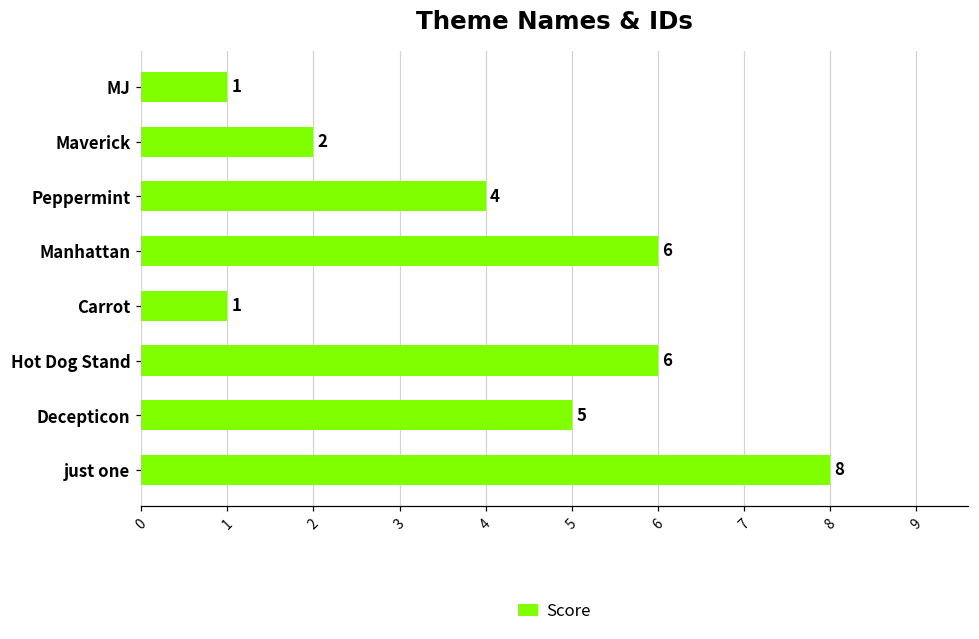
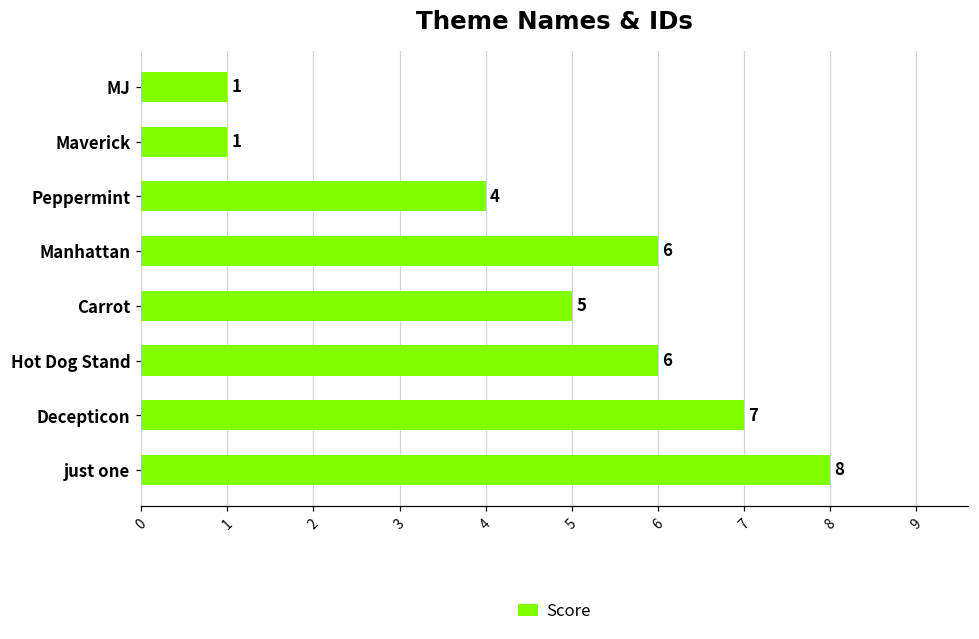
  {
    "MJ": 1,
-   "Maverick": 2,
+   "Maverick": 1,
    "Peppermint": 4,
    "Manhattan": 6,
-   "Carrot": 1,
+   "Carrot": 5,
    "Hot Dog Stand": 6,
-   "Decepticon": 5,
+   "Decepticon": 7,
    "just one": 8
  }
